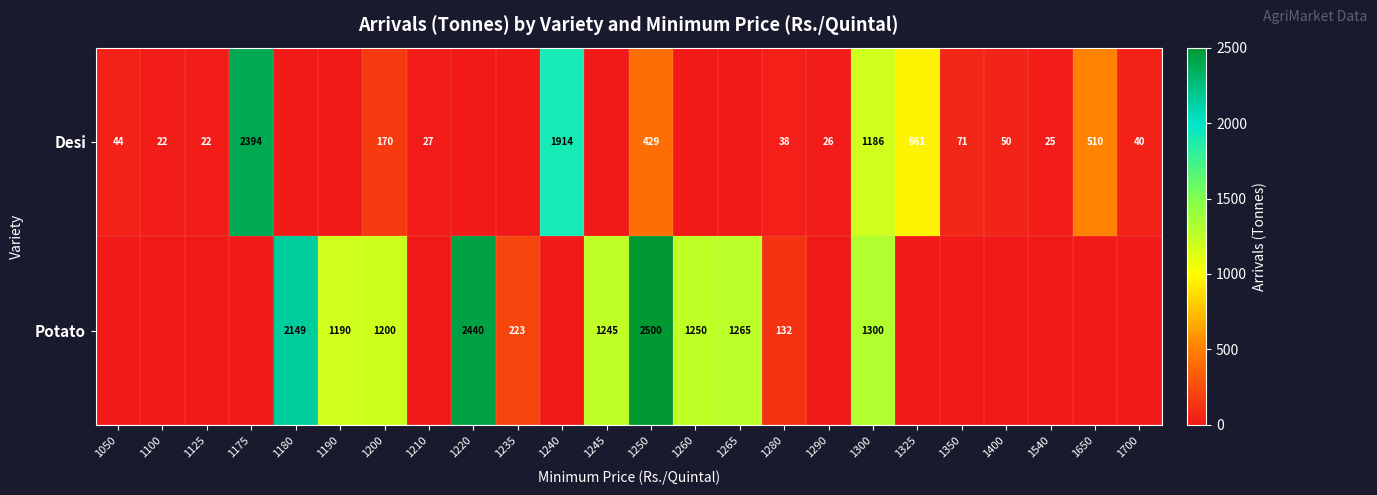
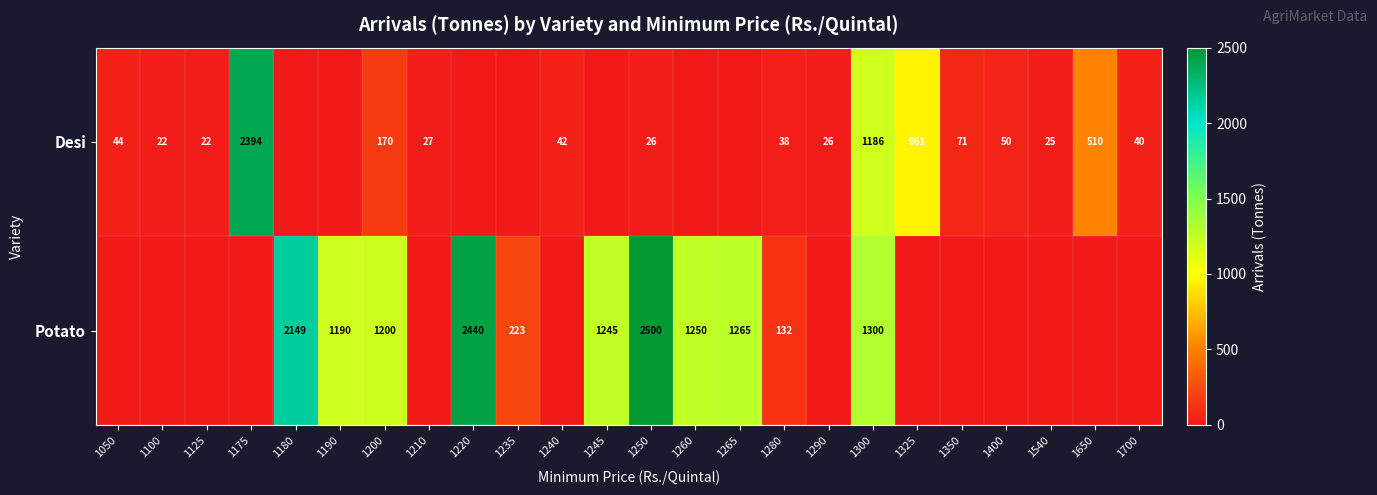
  {
    "Desi": {
      "1050": 44,
      "1100": 22,
      "1125": 22,
      "1175": 2394,
      "1200": 170,
      "1210": 27,
-     "1240": 1914,
-     "1250": 429,
+     "1240": 42,
+     "1250": 26,
      "1280": 38,
      "1290": 26,
      "1300": 1186,
      "1325": 961,
      "1350": 71,
      "1400": 50,
      "1540": 25,
      "1650": 510,
      "1700": 40
    },
    "Potato": {
      "1180": 2149,
      "1190": 1190,
      "1200": 1200,
      "1220": 2440,
      "1235": 223,
      "1245": 1245,
      "1250": 2500,
      "1260": 1250,
      "1265": 1265,
      "1280": 132,
      "1300": 1300
    }
  }
